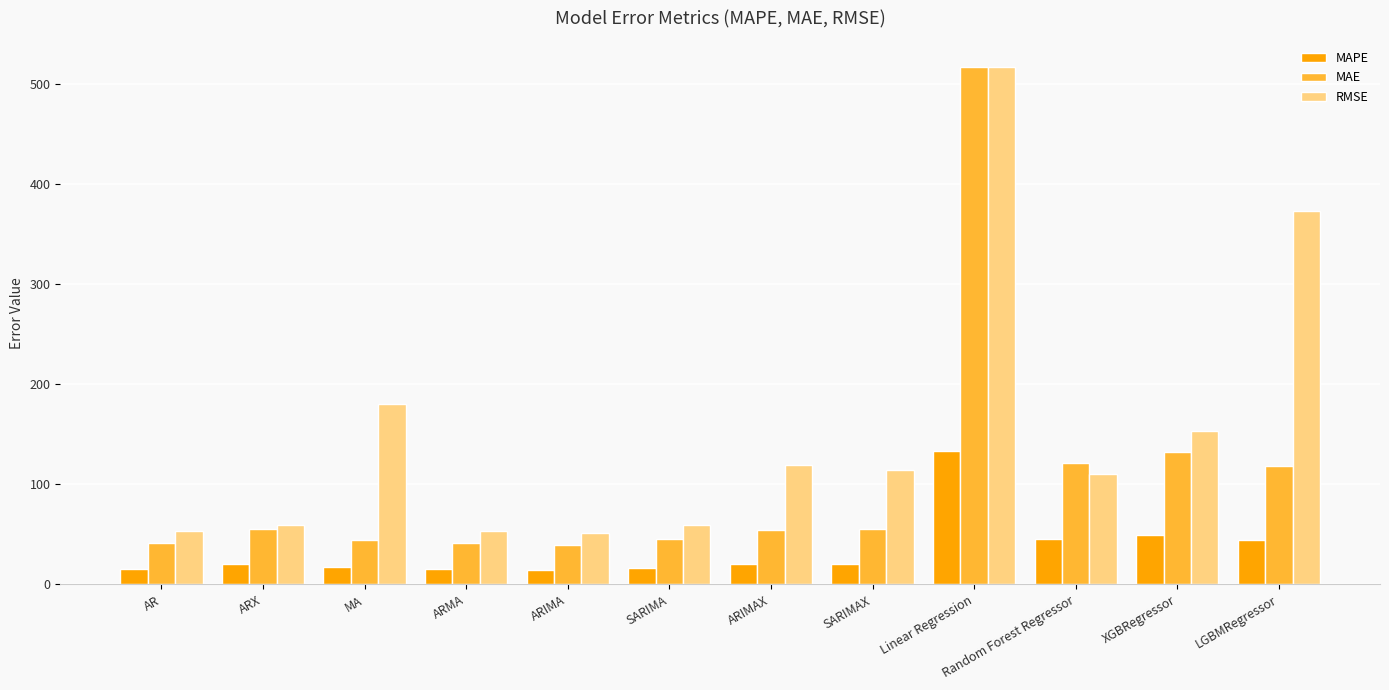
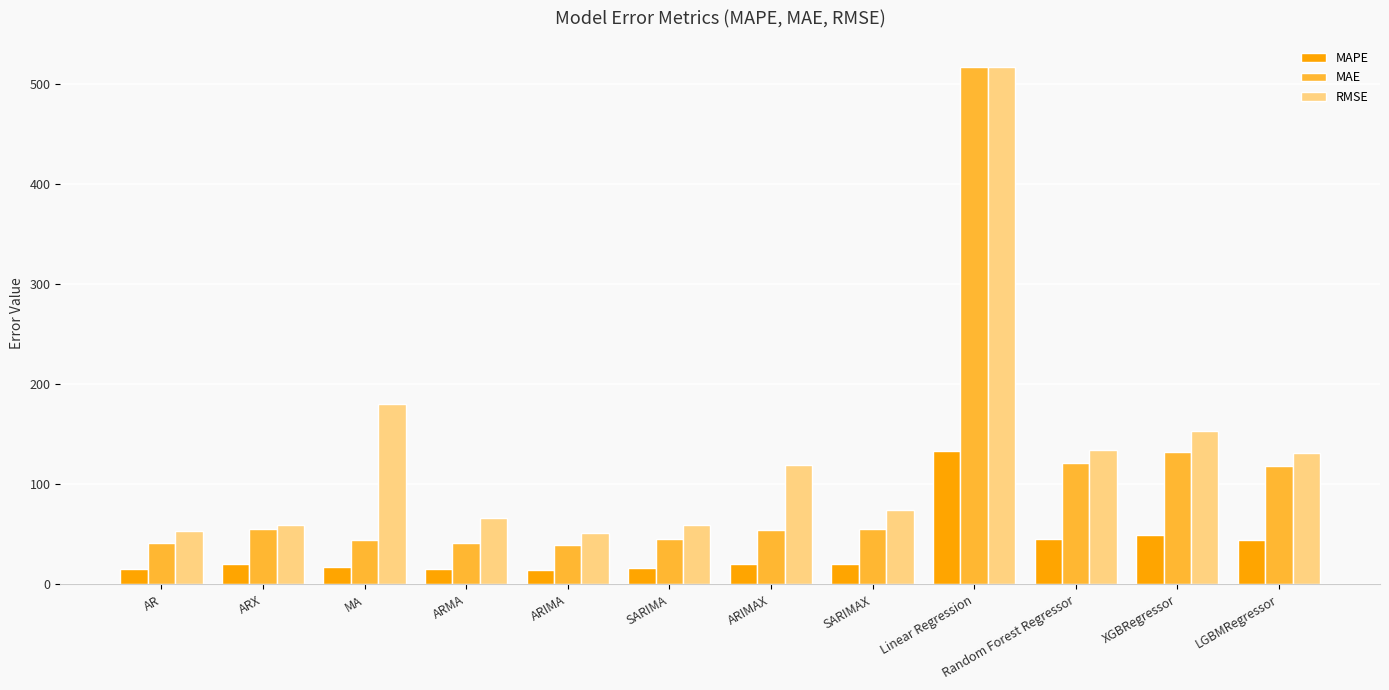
  {
    "RMSE": {
      "AR": 54,
      "ARX": 60,
      "MA": 181,
-     "ARMA": 54,
+     "ARMA": 66,
      "ARIMA": 51,
      "SARIMA": 59,
      "ARIMAX": 120,
-     "SARIMAX": 115,
+     "SARIMAX": 74,
      "Linear Regression": 517,
-     "Random Forest Regressor": 111,
+     "Random Forest Regressor": 134,
      "XGBRegressor": 153,
-     "LGBMRegressor": 373
+     "LGBMRegressor": 132
    }
  }
